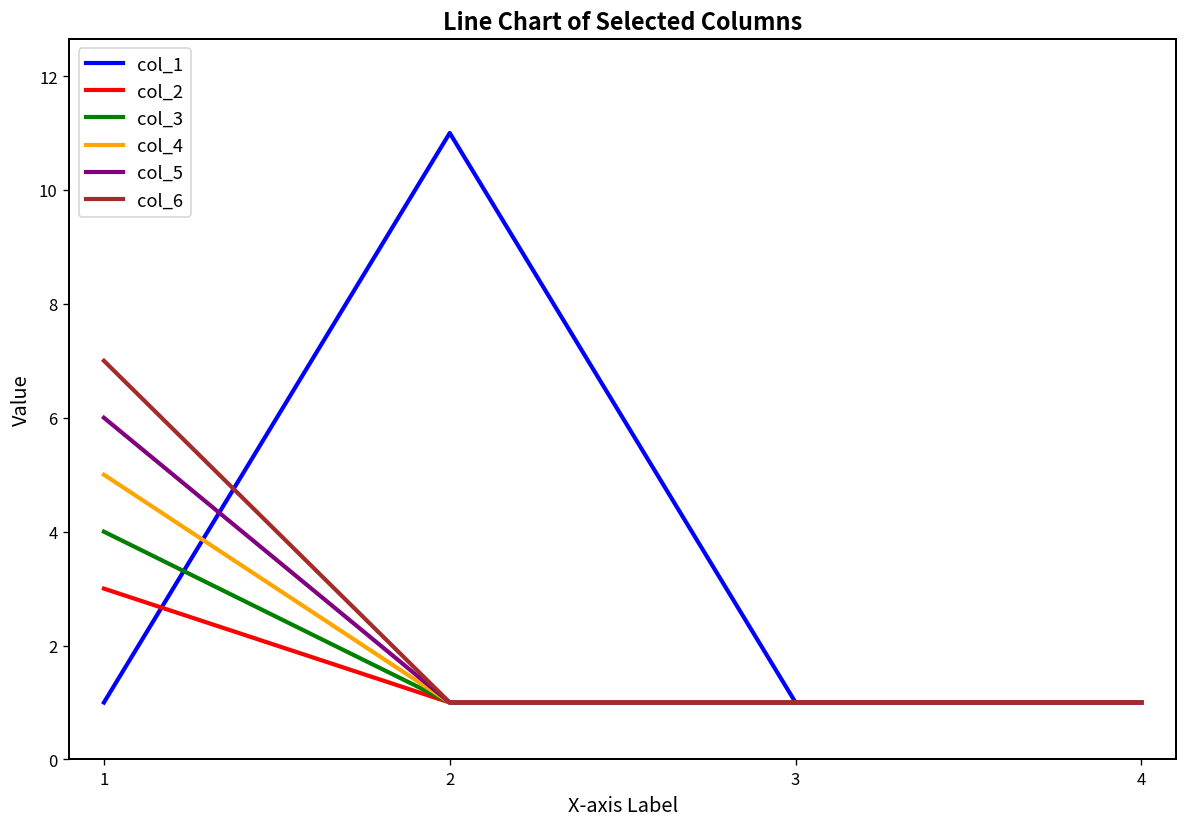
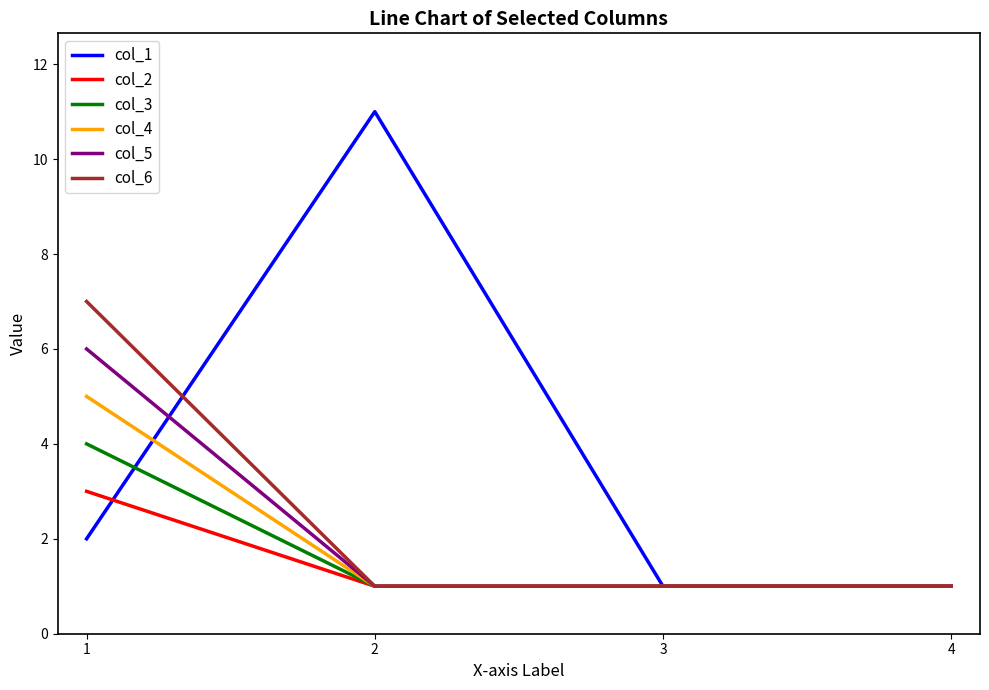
  {
    "col_1": {
-     "1": 1,
+     "1": 2,
      "2": 11
    },
    "col_2": {
      "1": 3
    },
    "col_3": {
      "1": 4
    },
    "col_4": {
      "1": 5
    },
    "col_5": {
      "1": 6
    },
    "col_6": {
      "1": 7
    }
  }
